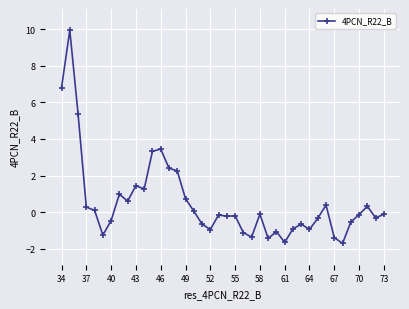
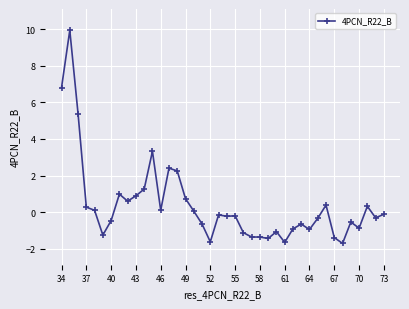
  {
    "34": 6.8,
    "37": 0.3,
    "40": -0.5,
-   "43": 1.4,
-   "46": 3.4,
+   "43": 0.9,
+   "46": 0.1,
    "49": 0.7,
-   "52": -1.0,
+   "52": -1.6,
    "55": -0.2,
-   "58": -0.1,
+   "58": -1.4,
    "61": -1.7,
    "64": -0.9,
    "67": -1.4,
-   "70": -0.1,
+   "70": -0.9,
    "73": -0.1
  }
